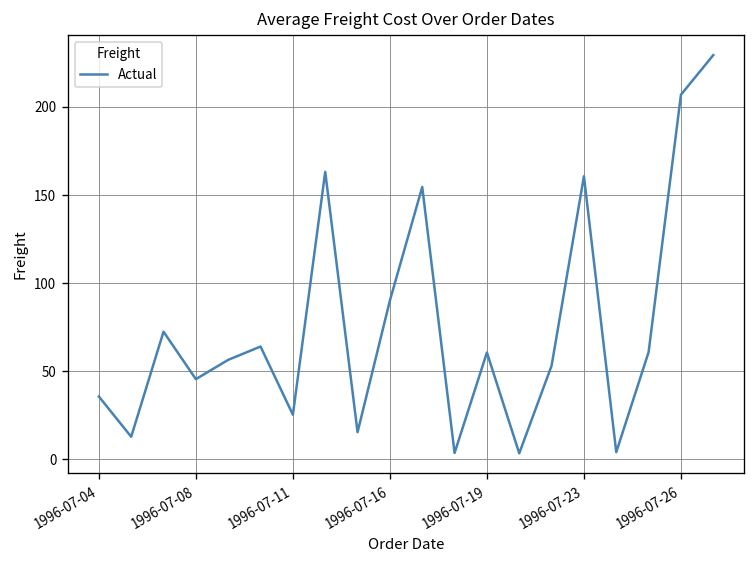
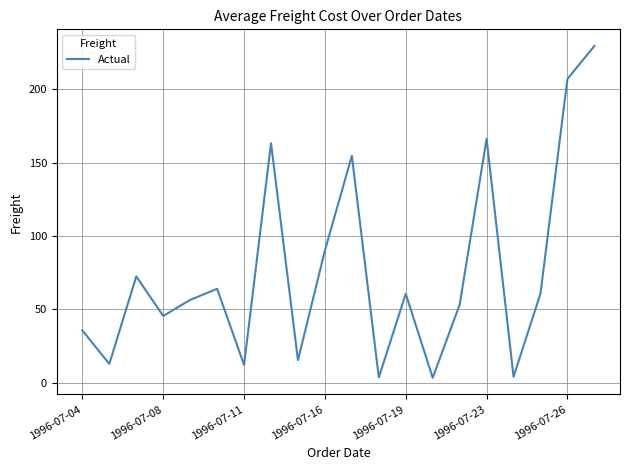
  {
    "1996-07-04": 36,
-   "1996-07-11": 25,
+   "1996-07-11": 12,
    "1996-07-16": 90,
-   "1996-07-23": 161,
+   "1996-07-23": 166,
    "1996-07-26": 207
  }
